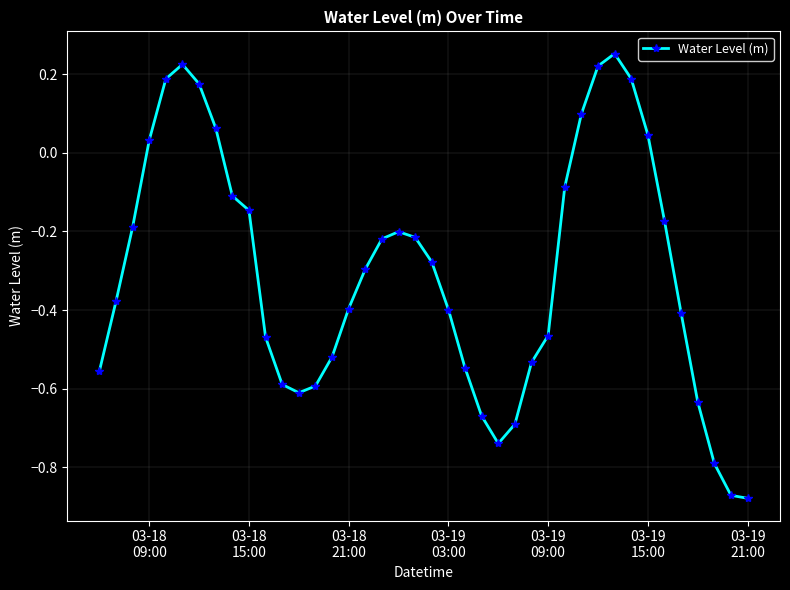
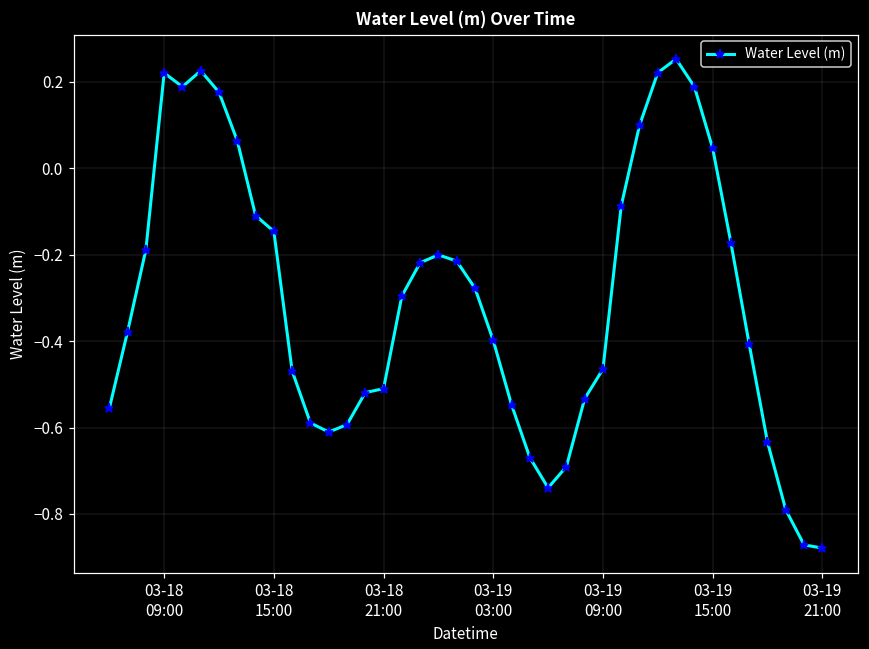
  {
-   "03-18 09:00": 0.03,
+   "03-18 09:00": 0.22,
    "03-18 15:00": -0.15,
-   "03-18 21:00": -0.40,
+   "03-18 21:00": -0.51,
    "03-19 03:00": -0.40,
    "03-19 09:00": -0.46,
    "03-19 15:00": 0.05,
    "03-19 21:00": -0.88
  }
